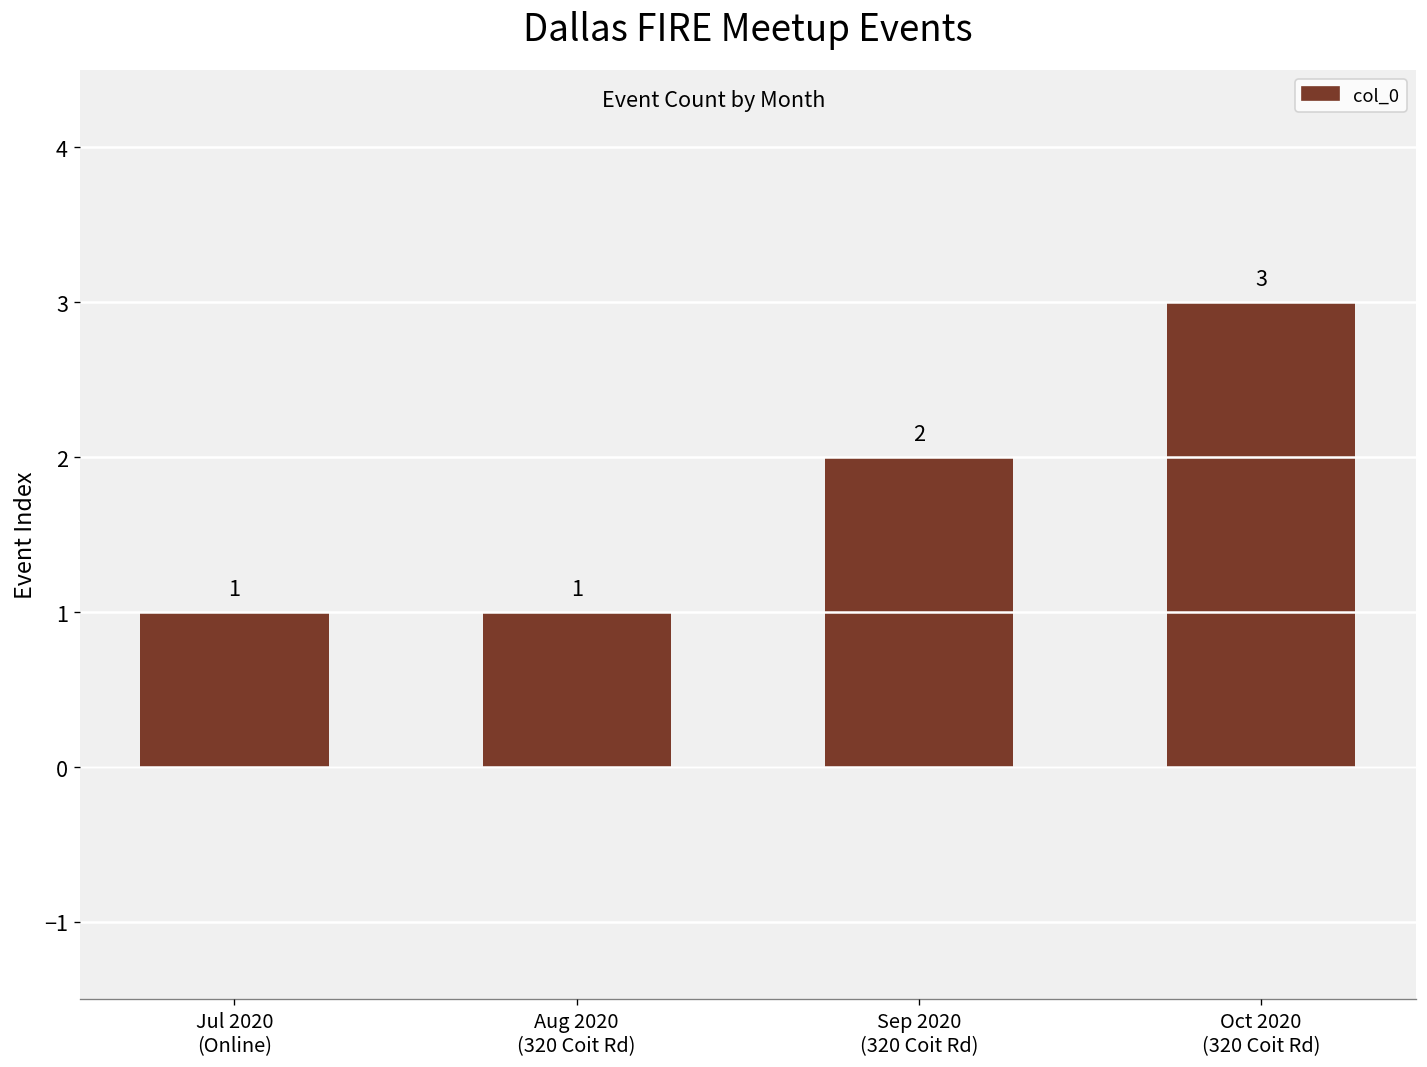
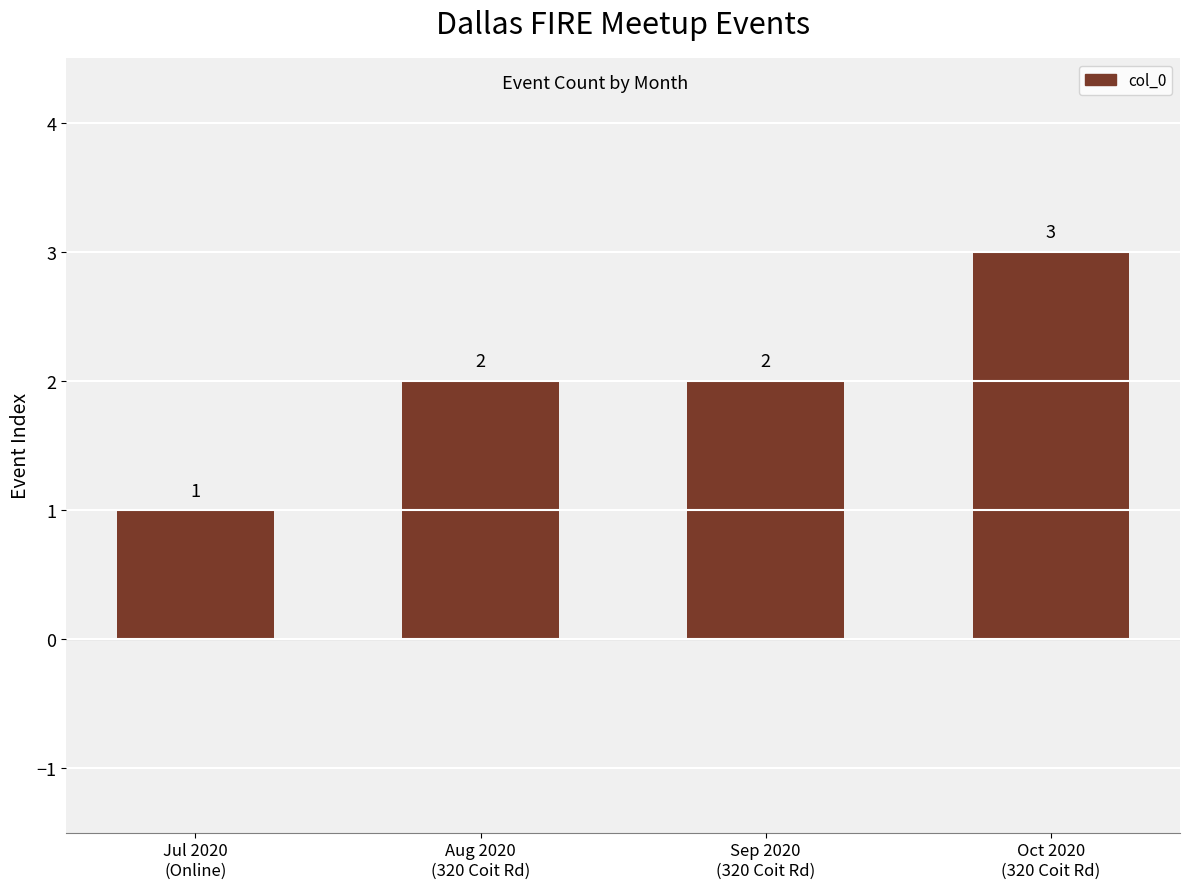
  {
    "Jul 2020 (Online)": 1,
-   "Aug 2020 (320 Coit Rd)": 1,
+   "Aug 2020 (320 Coit Rd)": 2,
    "Sep 2020 (320 Coit Rd)": 2,
    "Oct 2020 (320 Coit Rd)": 3
  }
